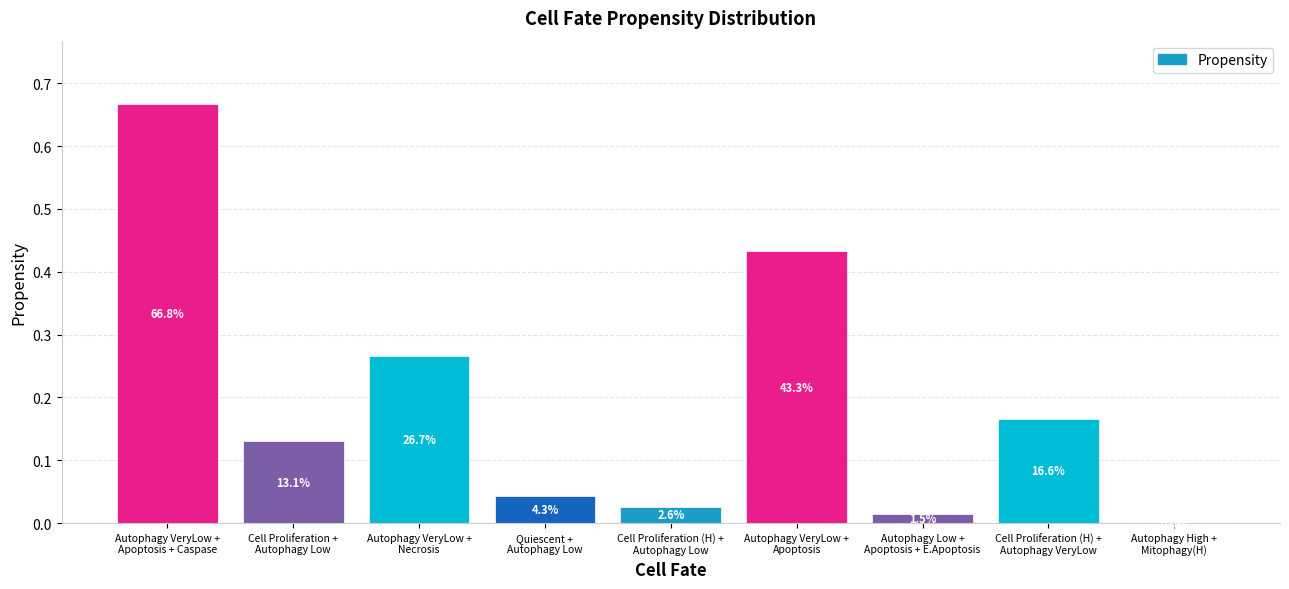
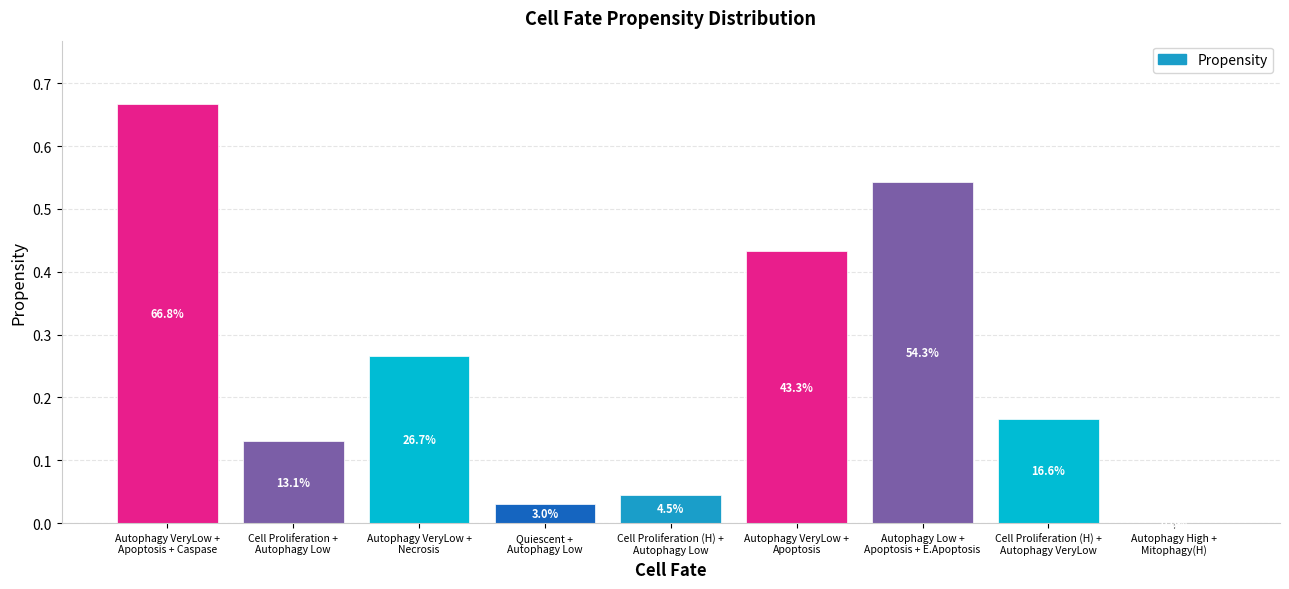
  {
    "Autophagy VeryLow + Apoptosis + Caspase": "66.8%",
    "Cell Proliferation + Autophagy Low": "13.1%",
    "Autophagy VeryLow + Necrosis": "26.7%",
-   "Quiescent + Autophagy Low": "4.3%",
-   "Cell Proliferation (H) + Autophagy Low": "2.6%",
+   "Quiescent + Autophagy Low": "3.0%",
+   "Cell Proliferation (H) + Autophagy Low": "4.5%",
    "Autophagy VeryLow + Apoptosis": "43.3%",
-   "Autophagy Low + Apoptosis + E.Apoptosis": "1.5%",
+   "Autophagy Low + Apoptosis + E.Apoptosis": "54.3%",
    "Cell Proliferation (H) + Autophagy VeryLow": "16.6%"
  }
